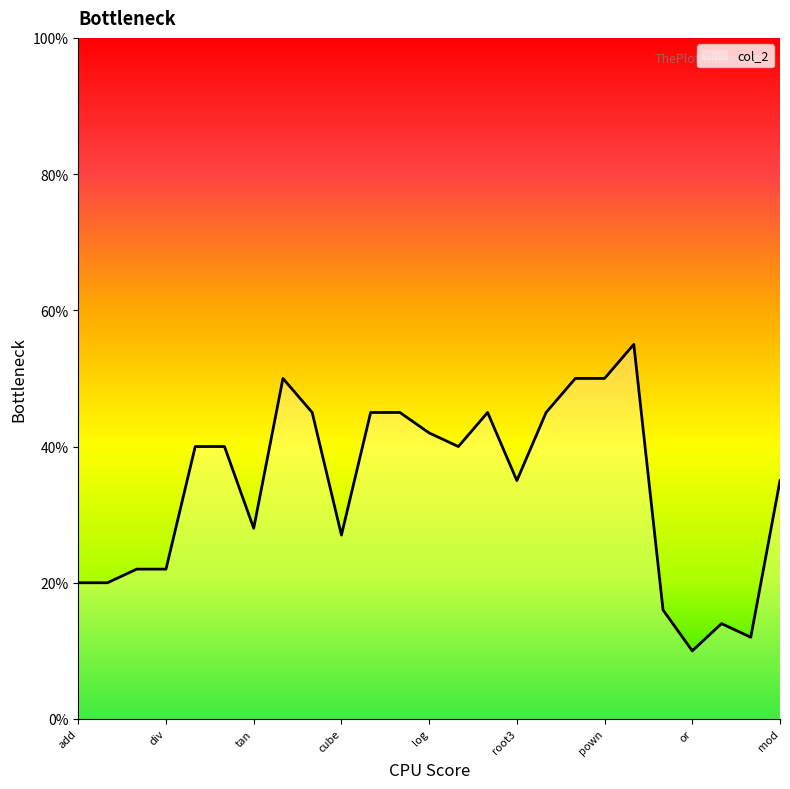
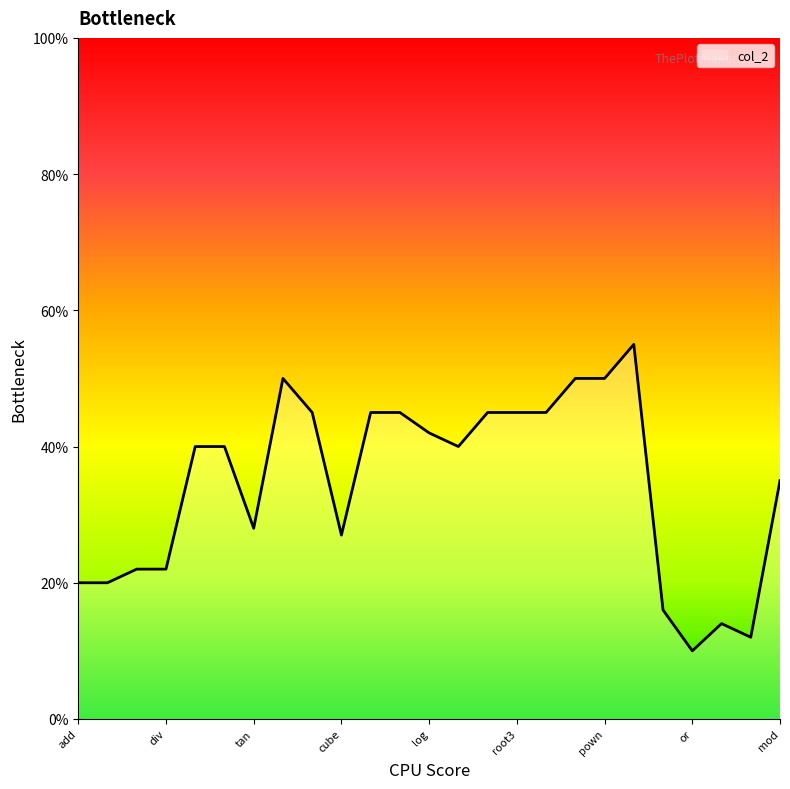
  {
    "add": "20%",
    "div": "22%",
    "tan": "28%",
    "cube": "27%",
    "log": "42%",
-   "root3": "35%",
+   "root3": "45%",
    "pown": "50%",
    "or": "10%",
    "mod": "35%"
  }
